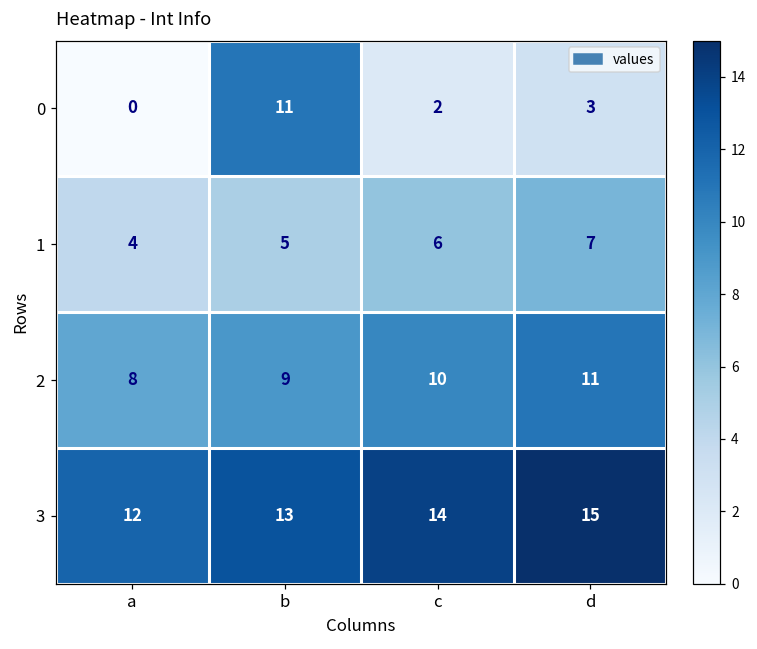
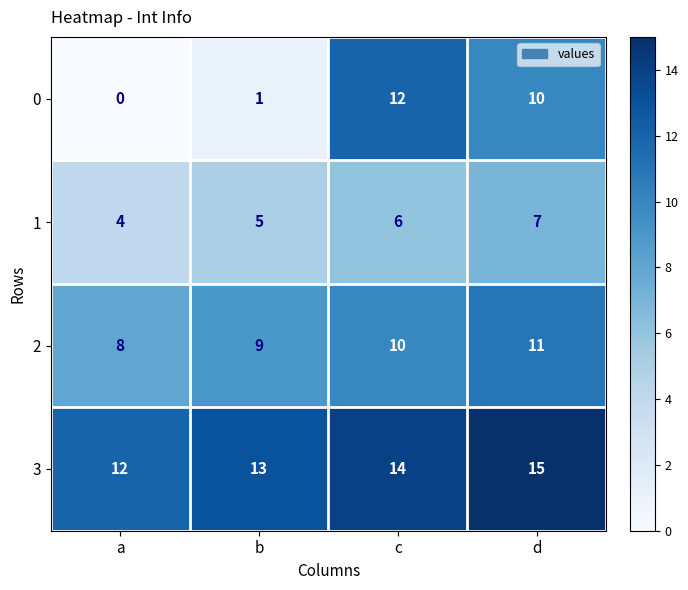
  {
    "0": {
      "a": 0,
-     "b": 11,
-     "c": 2,
-     "d": 3
+     "b": 1,
+     "c": 12,
+     "d": 10
    },
    "1": {
      "a": 4,
      "b": 5,
      "c": 6,
      "d": 7
    },
    "2": {
      "a": 8,
      "b": 9,
      "c": 10,
      "d": 11
    },
    "3": {
      "a": 12,
      "b": 13,
      "c": 14,
      "d": 15
    }
  }
